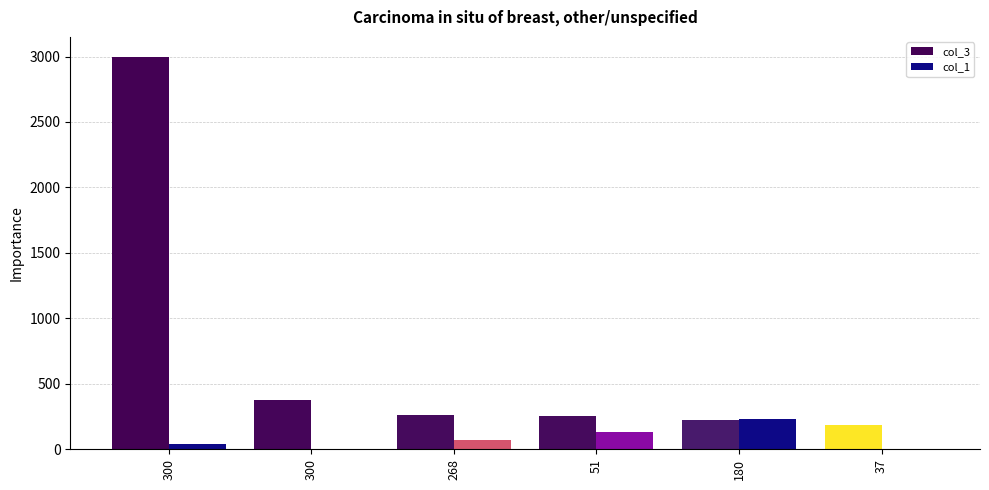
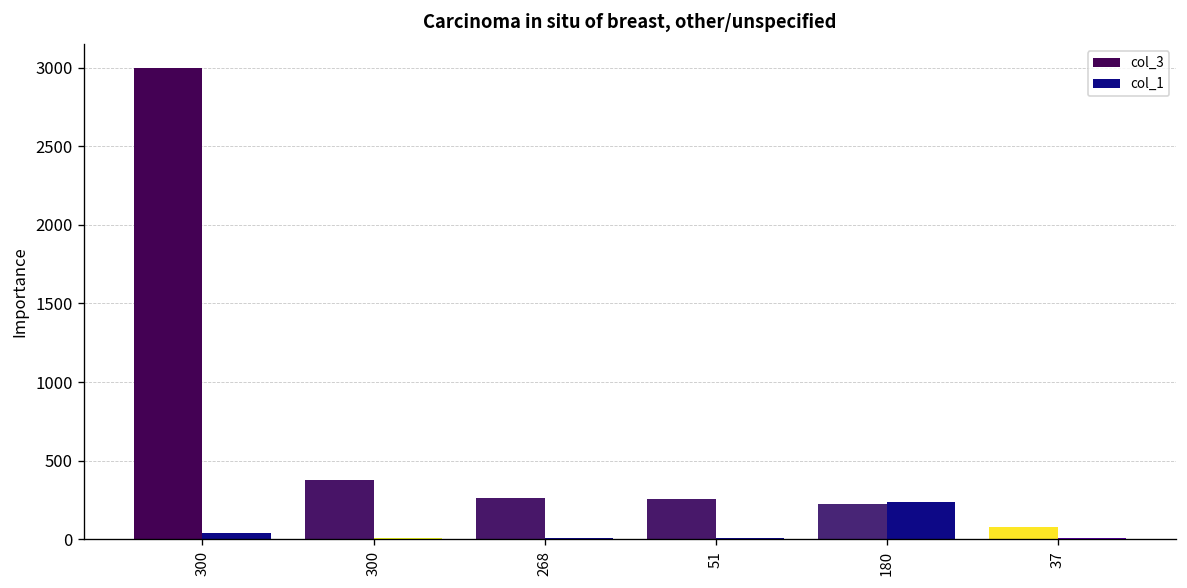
  {
    "col_3": {
      "268": 260,
      "51": 260,
      "180": 230,
-     "37": 190
+     "37": 80
    },
    "col_1": {
-     "268": 70,
-     "51": 130,
+     "268": 10,
+     "51": 10,
      "180": 240
    }
  }
